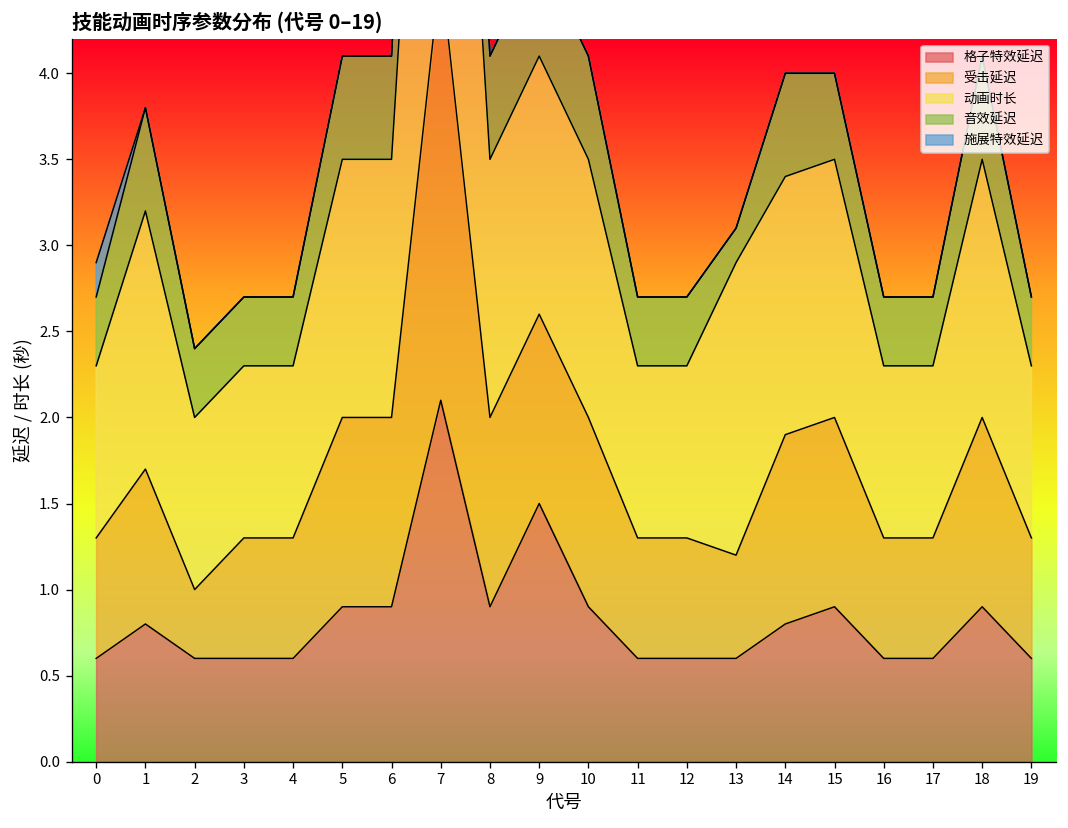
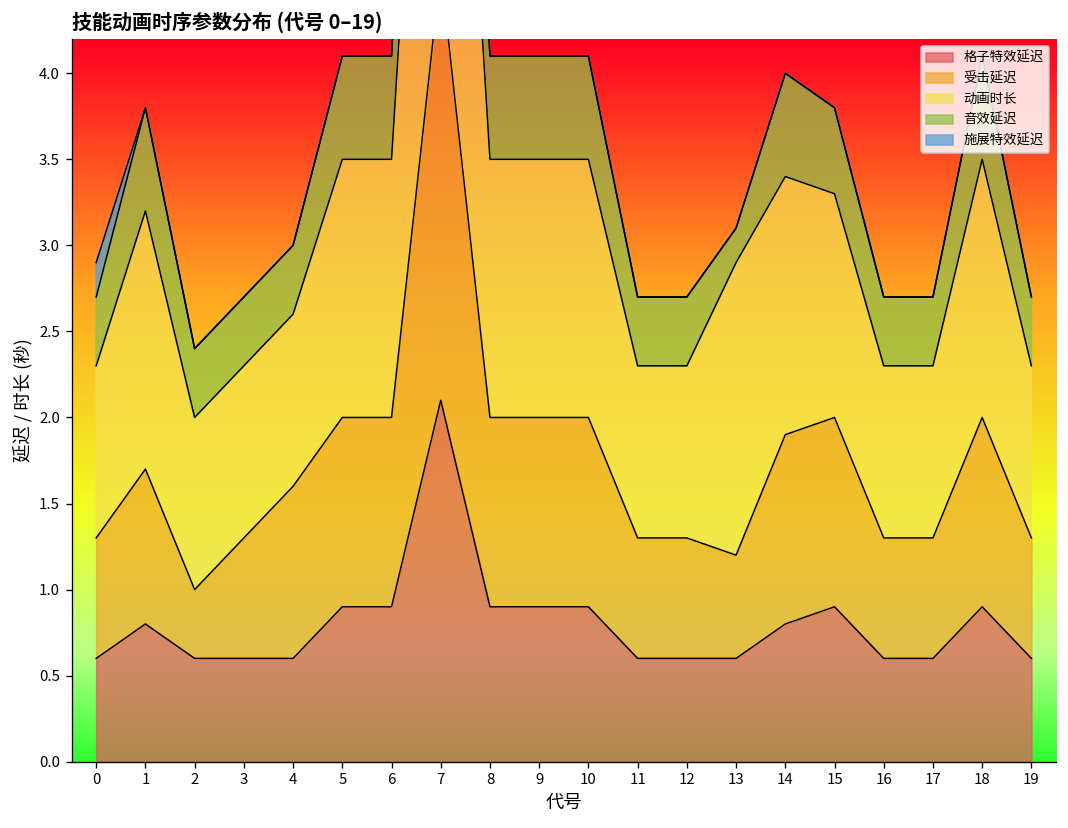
  {
    "格子特效延迟": {
      "0": 0.6,
      "1": 0.8,
      "2": 0.6,
      "3": 0.6,
      "4": 0.6,
      "5": 0.9,
      "6": 0.9,
      "7": 2.1,
      "8": 0.9,
-     "9": 1.5,
+     "9": 0.9,
      "10": 0.9,
      "11": 0.6,
      "12": 0.6,
      "13": 0.6,
      "14": 0.8,
      "15": 0.9,
      "16": 0.6,
      "17": 0.6,
      "18": 0.9,
      "19": 0.6
    },
    "受击延迟": {
      "0": 0.7,
      "1": 0.9,
      "2": 0.4,
      "3": 0.7,
-     "4": 0.7,
+     "4": 1.0,
      "5": 1.1,
      "6": 1.1,
      "8": 1.1,
      "9": 1.1,
      "10": 1.1,
      "11": 0.7,
      "12": 0.7,
      "13": 0.6,
      "14": 1.1,
      "15": 1.1,
      "16": 0.7,
      "17": 0.7,
      "18": 1.1,
      "19": 0.7
    },
    "动画时长": {
      "0": 1.0,
      "1": 1.5,
      "2": 1.0,
      "3": 1.0,
      "4": 1.0,
      "5": 1.5,
      "6": 1.5,
      "8": 1.5,
      "9": 1.5,
      "10": 1.5,
      "11": 1.0,
      "12": 1.0,
      "13": 1.7,
      "14": 1.5,
-     "15": 1.5,
+     "15": 1.3,
      "16": 1.0,
      "17": 1.0,
      "18": 1.5,
      "19": 1.0
    },
    "音效延迟": {
      "0": 0.4
    },
    "施展特效延迟": {
      "0": 0.2
    }
  }
